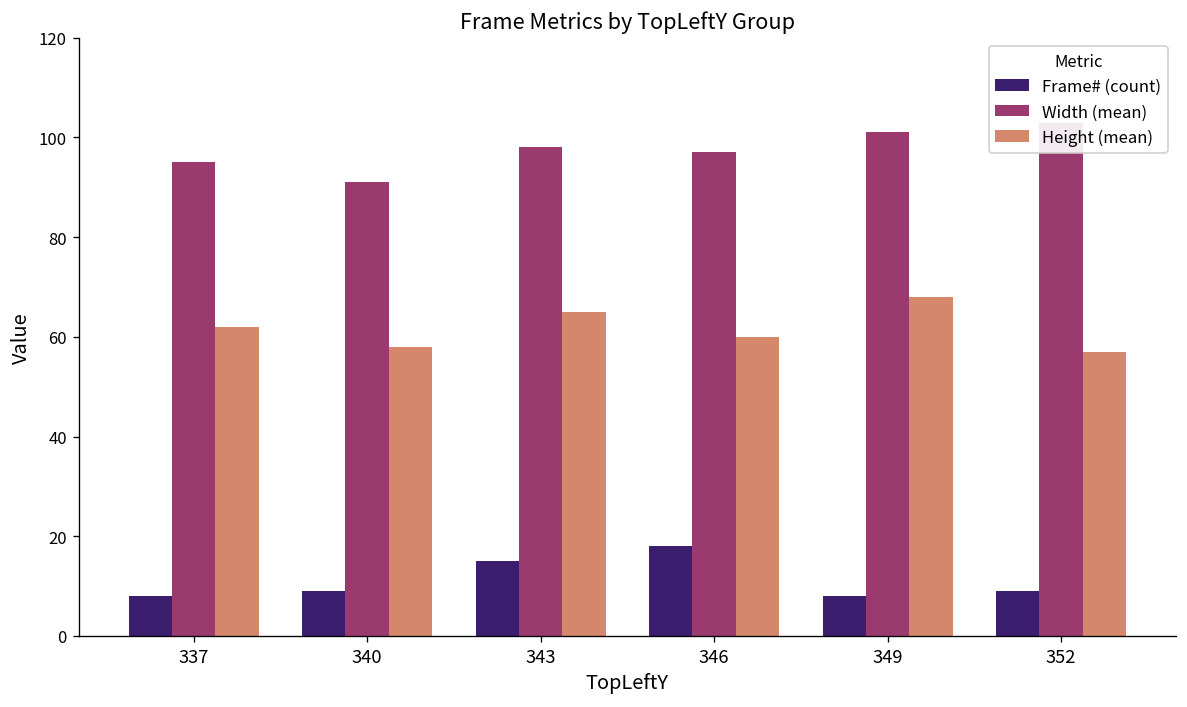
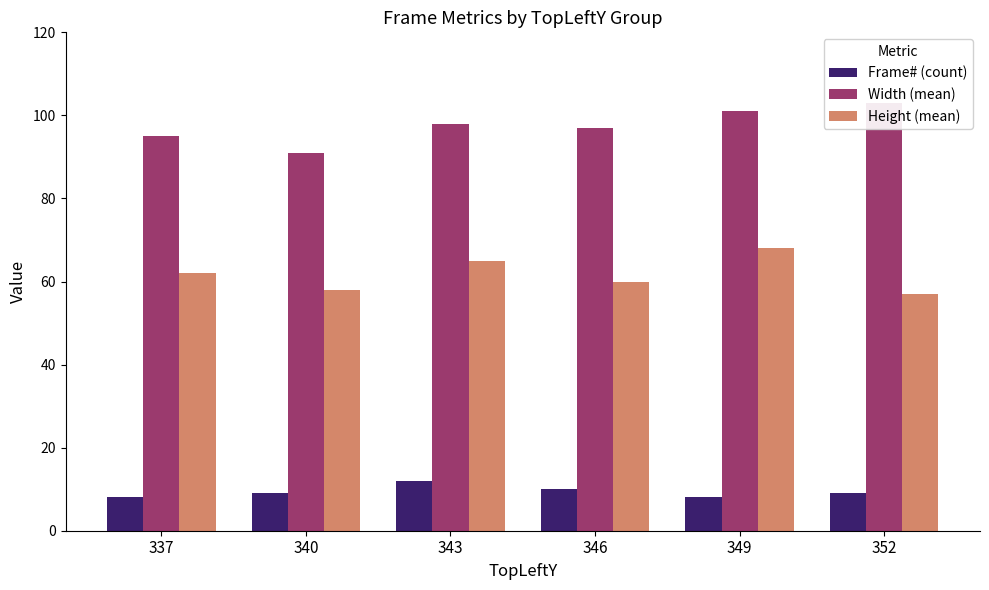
  {
    "Frame# (count)": {
      "337": 8,
      "340": 9,
-     "343": 15,
-     "346": 18,
+     "343": 12,
+     "346": 10,
      "349": 8,
      "352": 9
    },
    "Width (mean)": {
      "337": 95,
      "340": 91,
      "343": 98,
      "346": 97,
      "349": 101
    },
    "Height (mean)": {
      "337": 62,
      "340": 58,
      "343": 65,
      "346": 60,
      "349": 68,
      "352": 57
    }
  }
